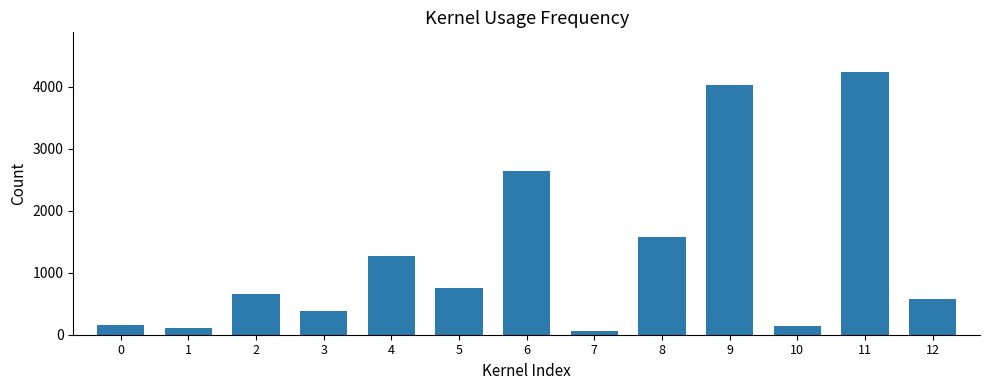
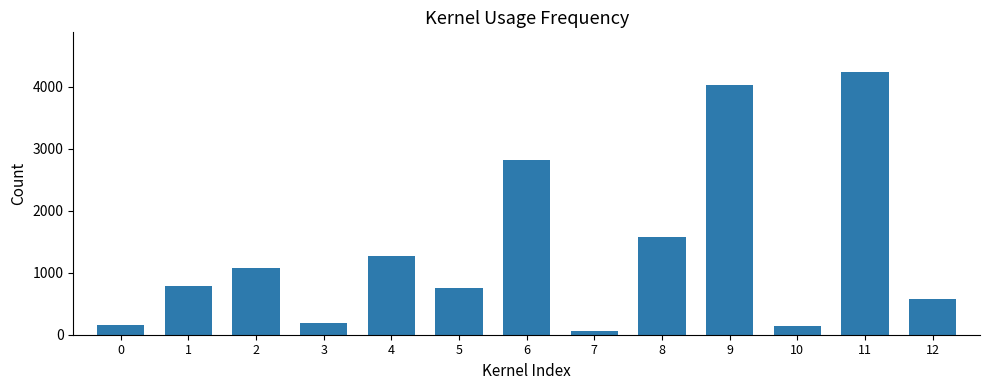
  {
    "0": 200,
-   "1": 100,
-   "2": 700,
-   "3": 400,
+   "1": 800,
+   "2": 1100,
+   "3": 200,
    "4": 1300,
    "5": 700,
-   "6": 2600,
+   "6": 2800,
    "7": 100,
    "8": 1600,
    "9": 4000,
    "10": 100,
    "11": 4200,
    "12": 600
  }
